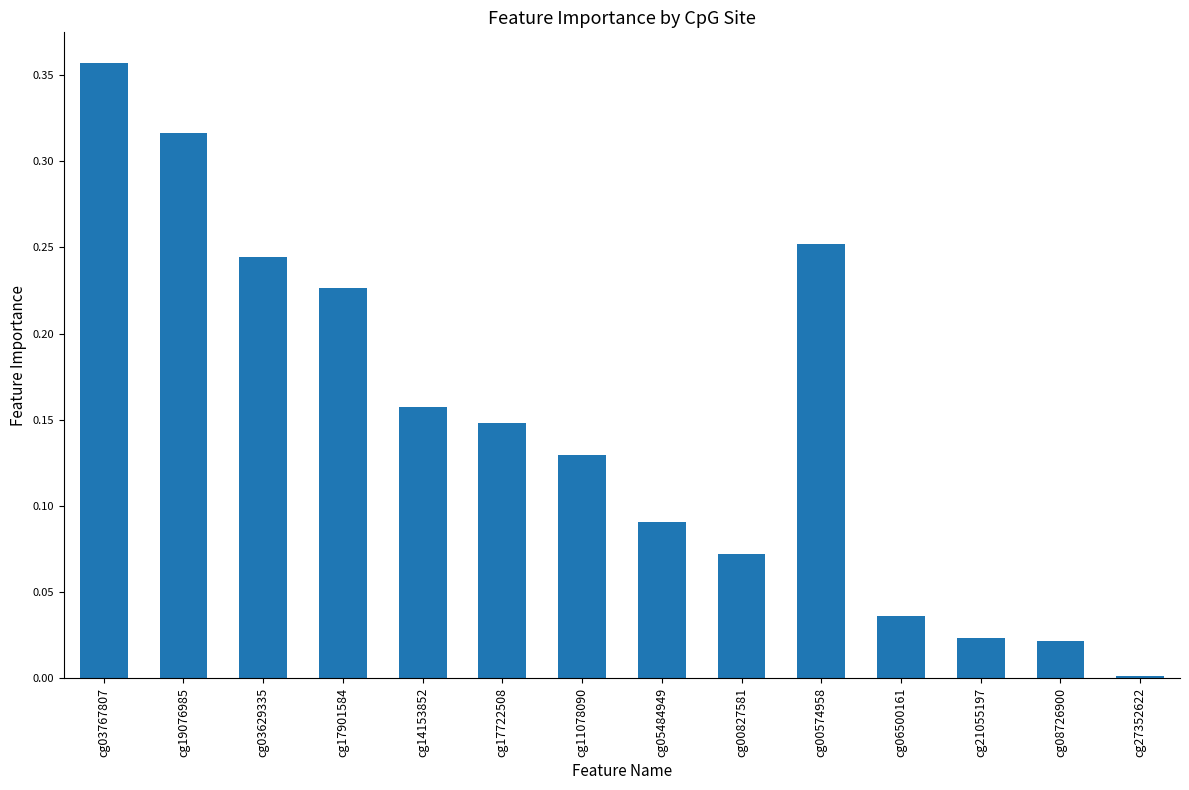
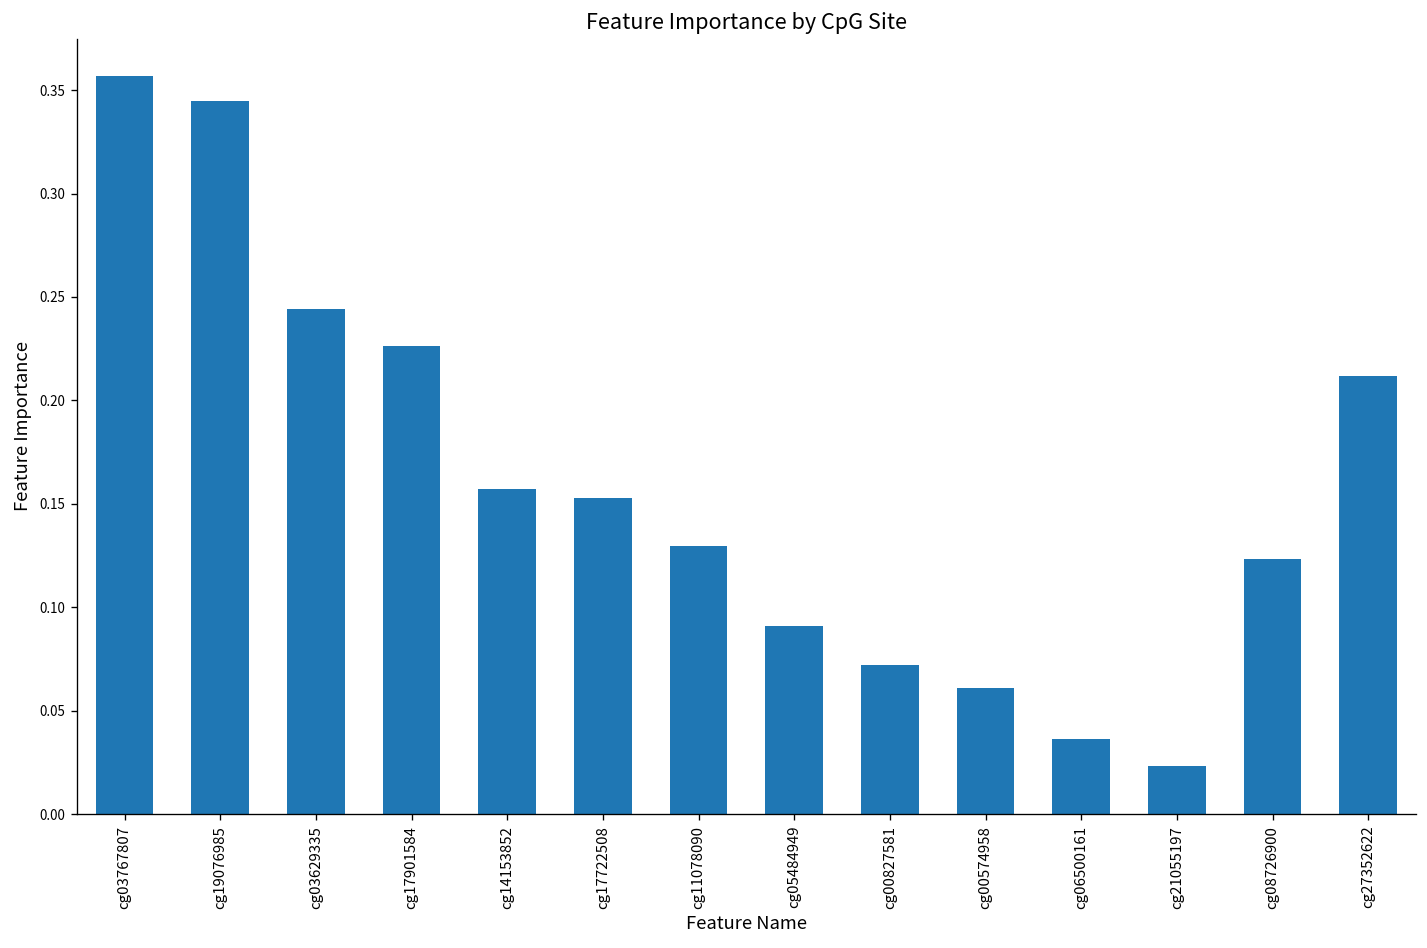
  {
    "cg03767807": 0.357,
-   "cg19076985": 0.316,
+   "cg19076985": 0.345,
    "cg03629335": 0.244,
    "cg17901584": 0.226,
    "cg14153852": 0.157,
-   "cg17722508": 0.148,
+   "cg17722508": 0.153,
    "cg11078090": 0.129,
    "cg05484949": 0.091,
    "cg00827581": 0.072,
-   "cg00574958": 0.252,
+   "cg00574958": 0.061,
    "cg06500161": 0.036,
    "cg21055197": 0.023,
-   "cg08726900": 0.022,
-   "cg27352622": 0.001
+   "cg08726900": 0.123,
+   "cg27352622": 0.212
  }
